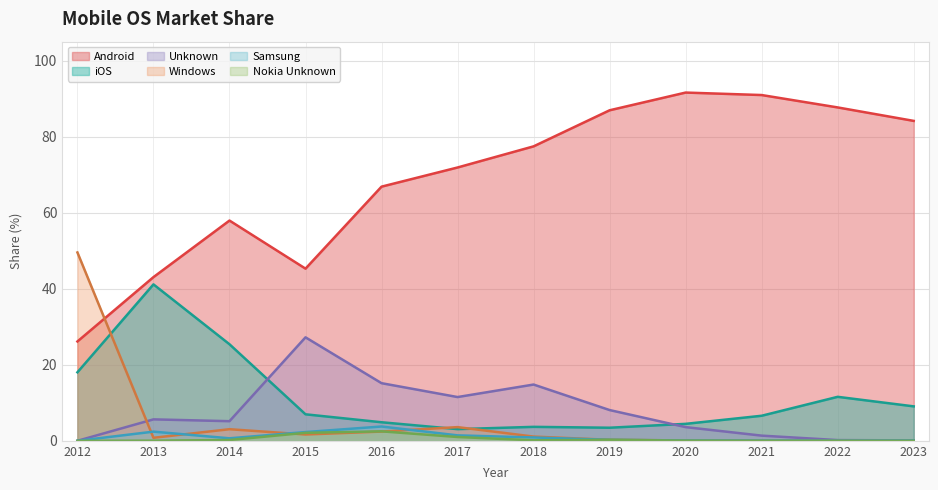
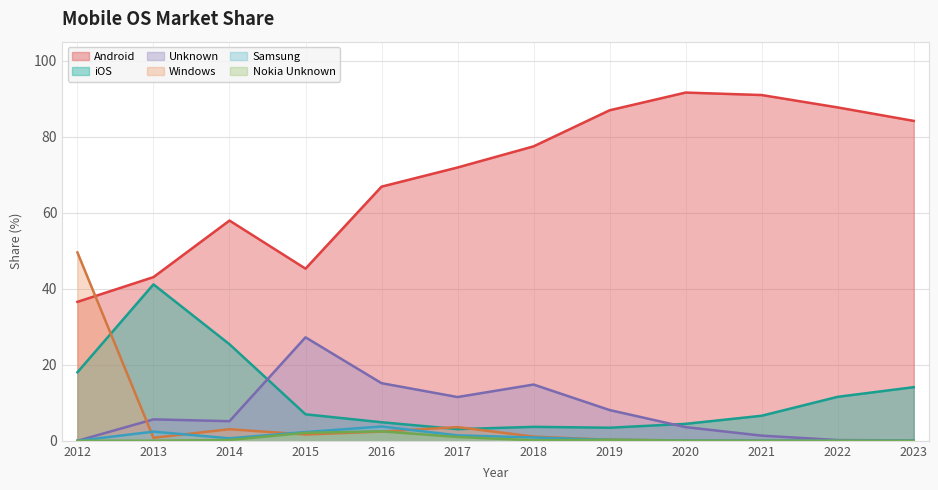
  {
    "Android": {
-     "2012": 26,
+     "2012": 37,
      "2013": 43,
      "2014": 58,
      "2015": 45,
      "2016": 67,
      "2017": 72,
      "2018": 77,
      "2019": 87,
      "2020": 92,
      "2021": 91,
      "2022": 88,
      "2023": 84
    },
    "iOS": {
      "2012": 18,
      "2013": 41,
      "2014": 25,
      "2015": 7,
      "2016": 5,
      "2018": 4,
      "2019": 3,
      "2020": 4,
      "2021": 7,
      "2022": 12,
-     "2023": 9
+     "2023": 14
    }
  }
